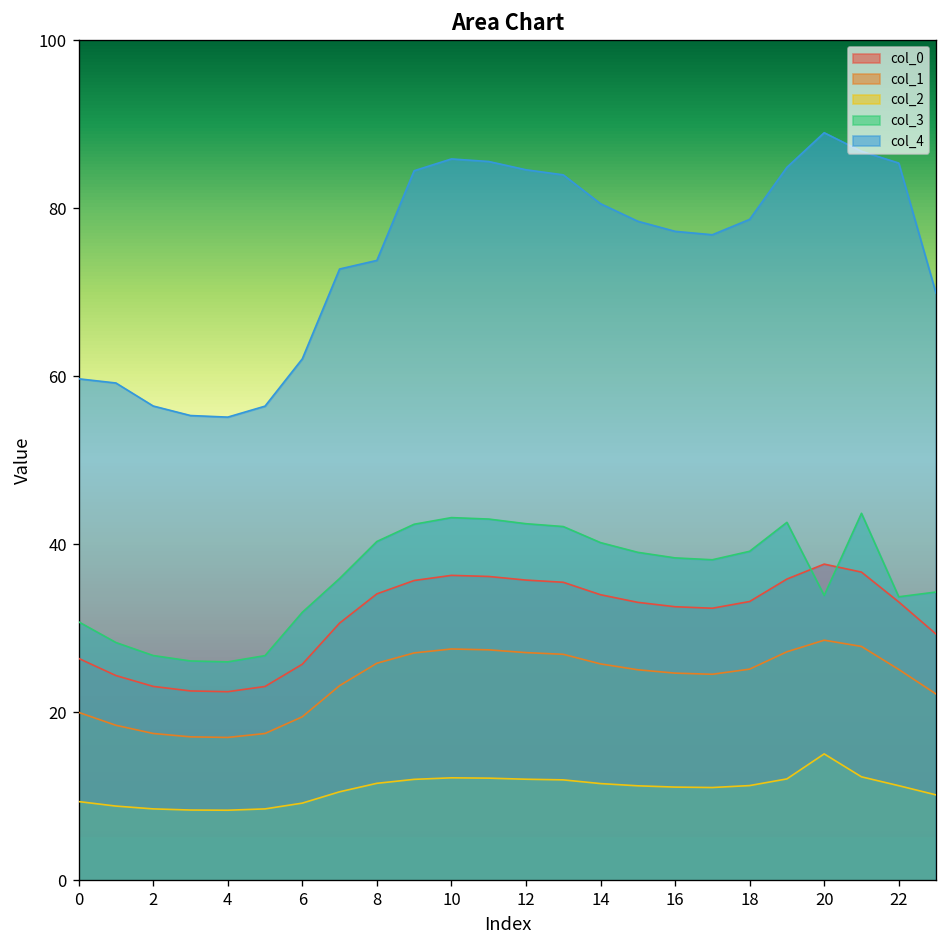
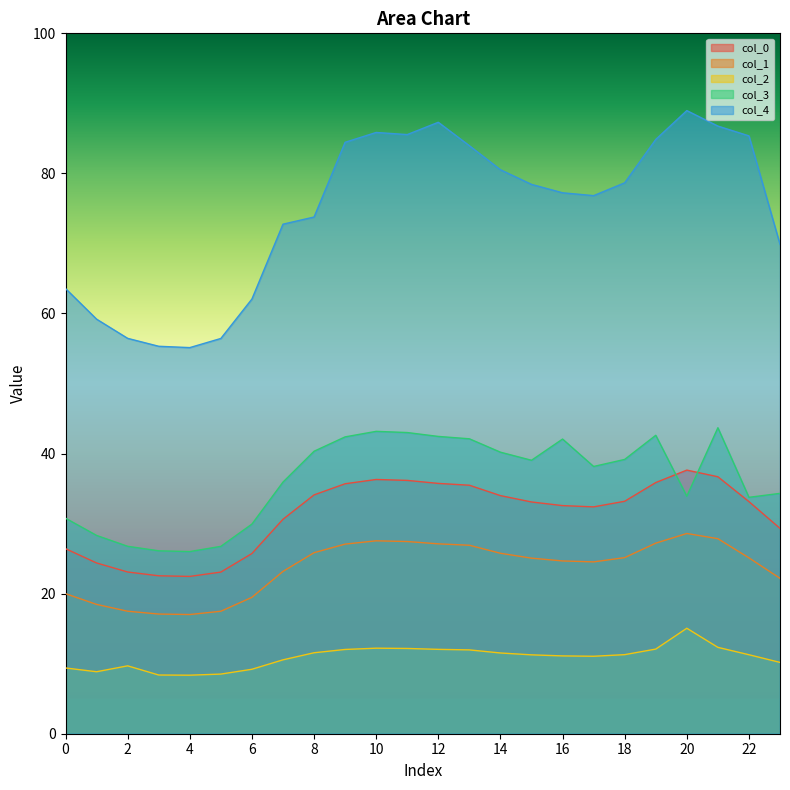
  {
    "col_2": {
      "0": 9,
-     "2": 9,
+     "2": 10,
      "4": 8,
      "6": 9,
      "8": 12,
      "10": 12,
      "12": 12,
      "14": 12,
      "16": 11,
      "18": 11,
      "20": 15,
      "22": 11
    },
    "col_3": {
      "0": 31,
      "2": 27,
      "4": 26,
-     "6": 32,
+     "6": 30,
      "8": 40,
      "10": 43,
      "12": 42,
      "14": 40,
-     "16": 38,
+     "16": 42,
      "18": 39,
      "20": 34,
      "22": 34
    },
    "col_4": {
-     "0": 60,
+     "0": 64,
      "2": 56,
      "4": 55,
      "6": 62,
      "8": 74,
      "10": 86,
-     "12": 85,
+     "12": 87,
      "14": 81,
      "16": 77,
      "18": 79,
      "20": 89,
      "22": 85
    }
  }
